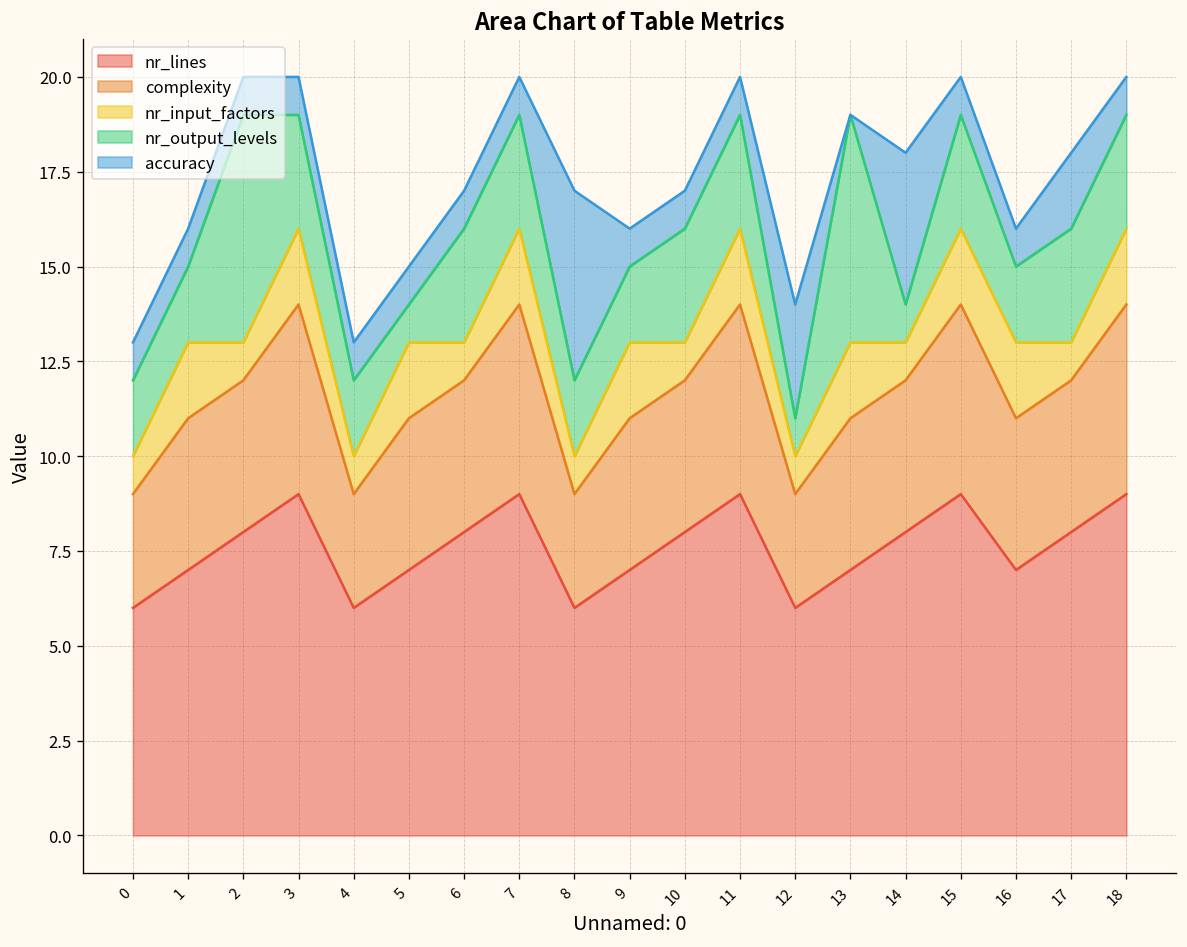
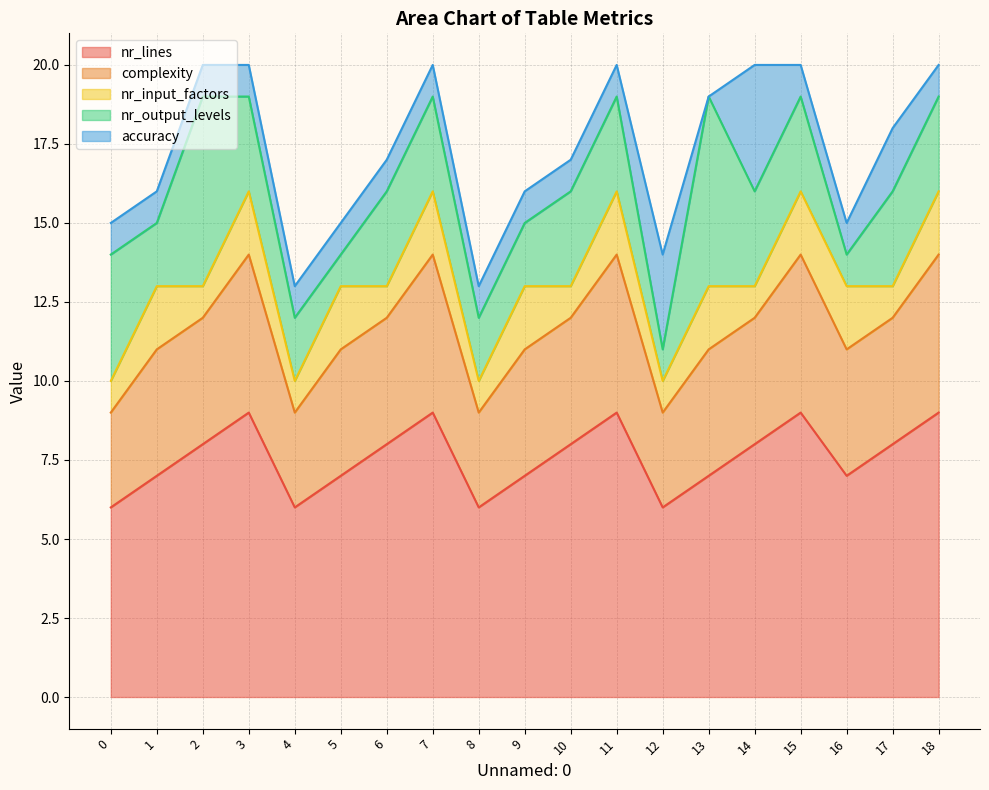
  {
    "nr_output_levels": {
-     "0": 2,
+     "0": 4,
      "1": 2,
      "3": 3,
      "4": 2,
      "5": 1,
      "6": 3,
      "7": 3,
      "8": 2,
      "9": 2,
      "10": 3,
      "11": 3,
      "12": 1,
-     "14": 1,
+     "14": 3,
      "15": 3,
-     "16": 2,
+     "16": 1,
      "17": 3,
      "18": 3
    },
    "accuracy": {
      "0": 1,
      "1": 1,
      "3": 1,
      "4": 1,
      "5": 1,
      "6": 1,
      "7": 1,
-     "8": 5,
+     "8": 1,
      "9": 1,
      "10": 1,
      "11": 1,
      "12": 3,
      "14": 4,
      "15": 1,
      "16": 1,
      "17": 2,
      "18": 1
    }
  }
